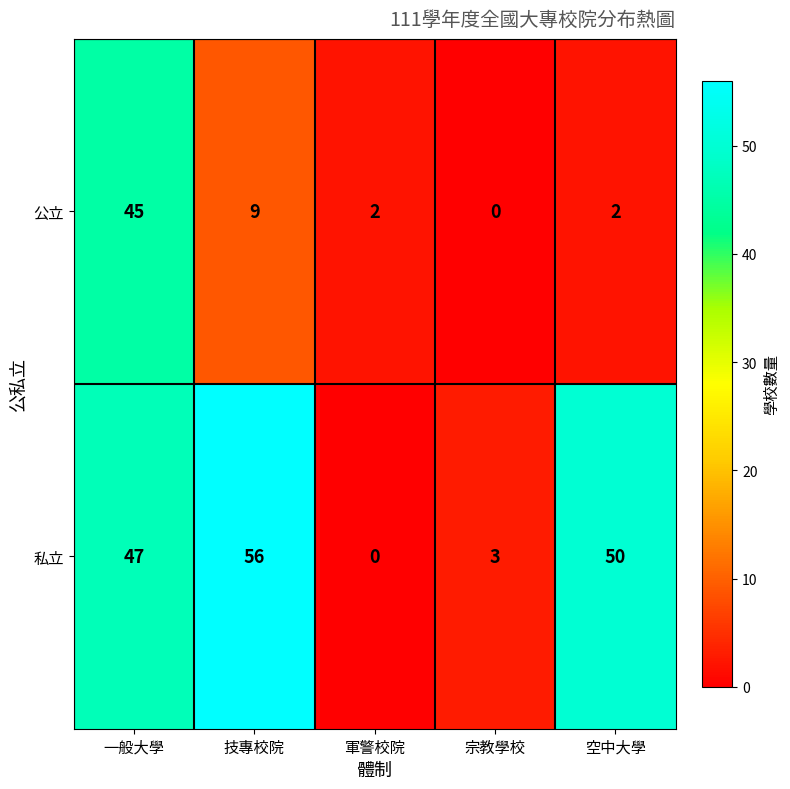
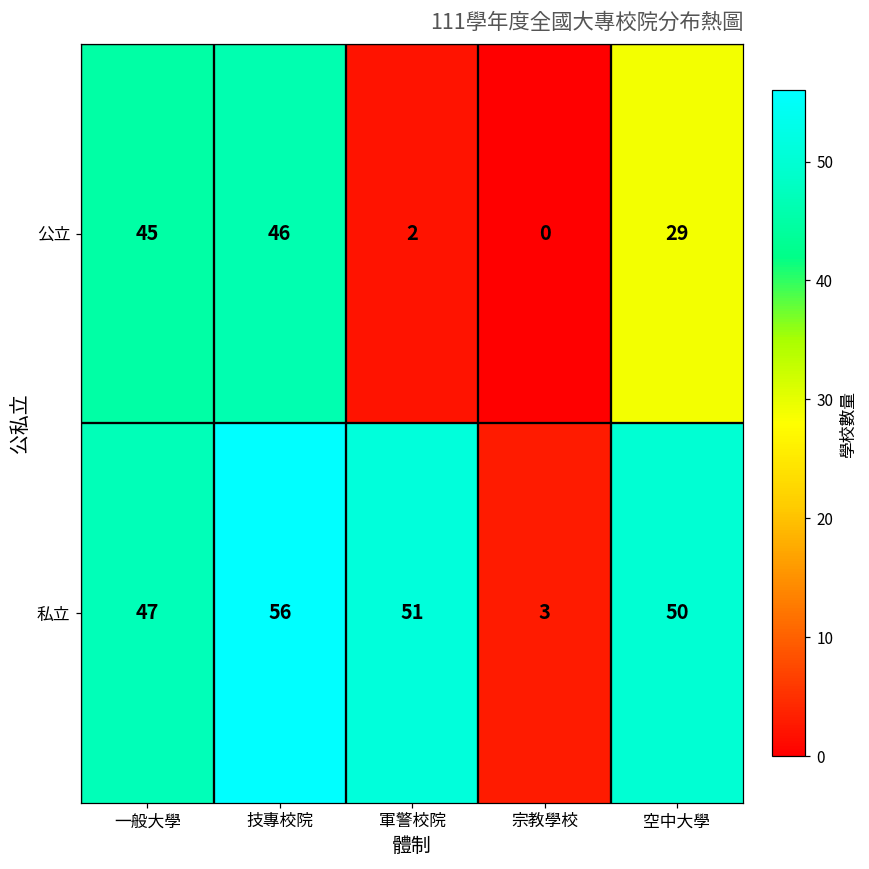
  {
    "公立": {
      "一般大學": 45,
-     "技專校院": 9,
+     "技專校院": 46,
      "軍警校院": 2,
      "宗教學校": 0,
-     "空中大學": 2
+     "空中大學": 29
    },
    "私立": {
      "一般大學": 47,
      "技專校院": 56,
-     "軍警校院": 0,
+     "軍警校院": 51,
      "宗教學校": 3,
      "空中大學": 50
    }
  }
